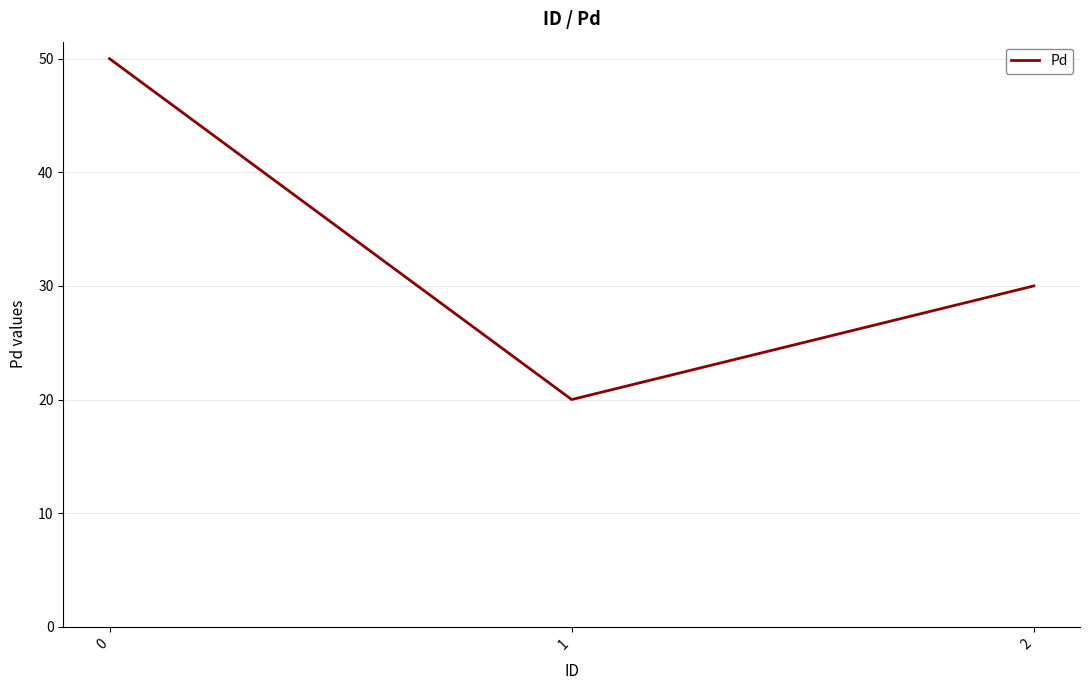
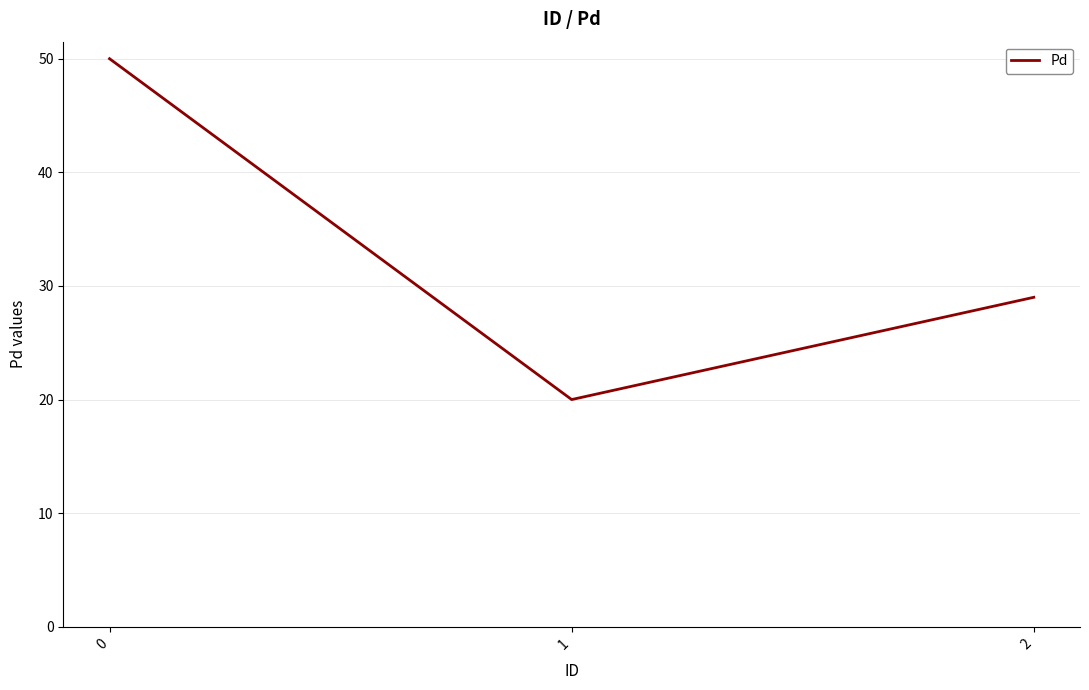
  {
    "0": 50,
    "1": 20,
-   "2": 30
+   "2": 29
  }
